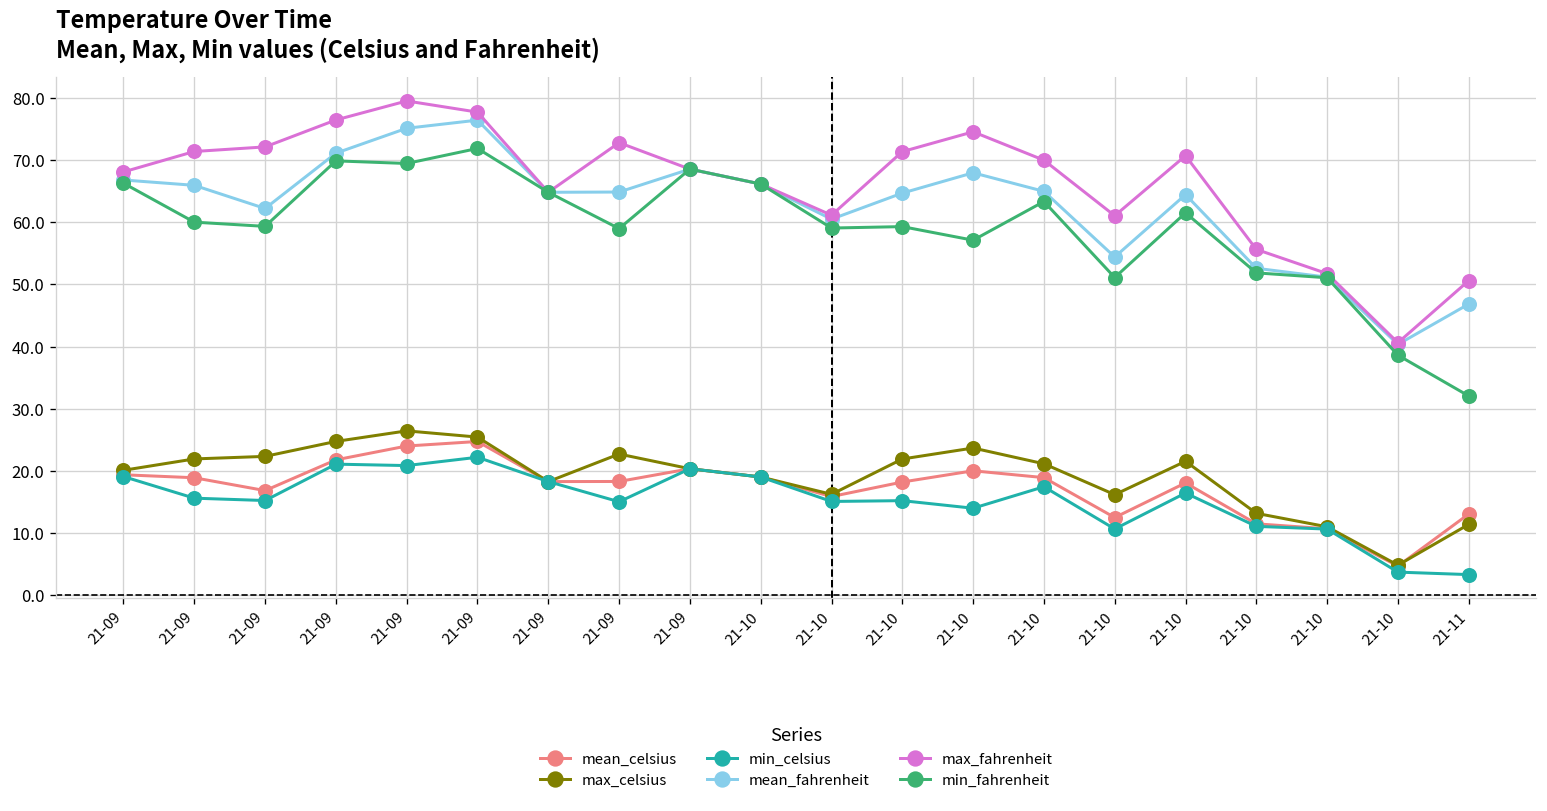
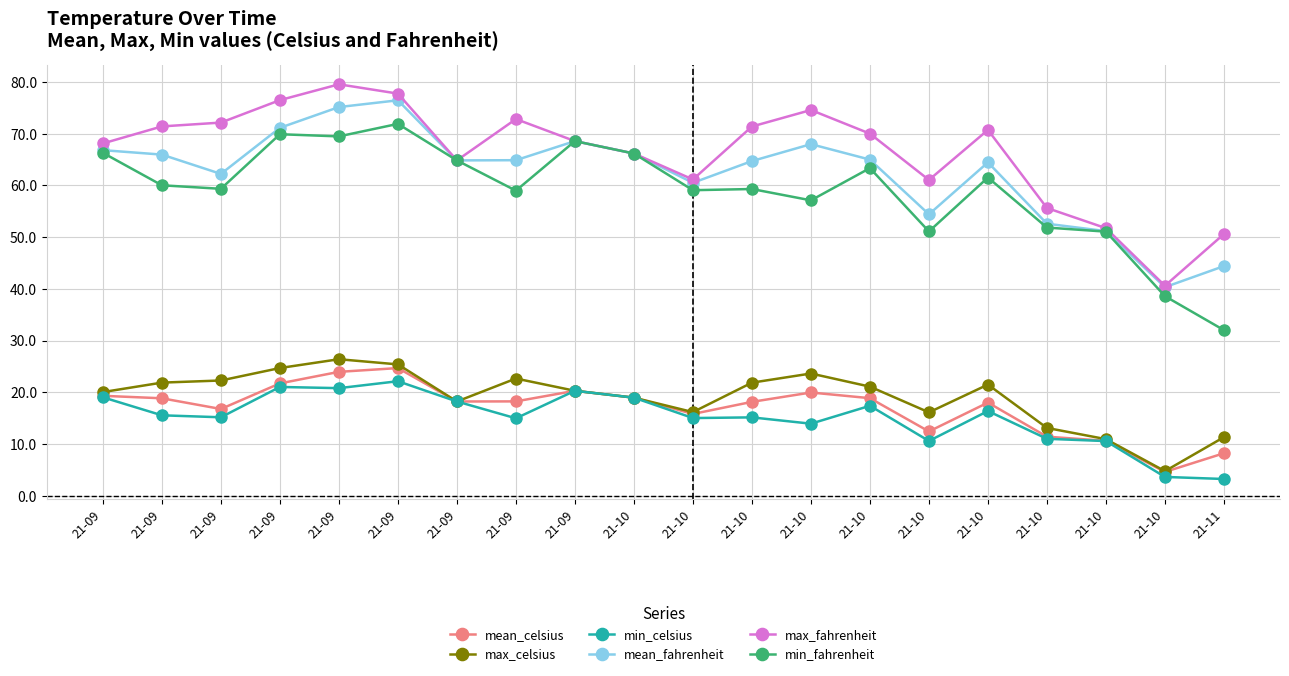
  {
    "mean_celsius": {
-     "21-11": 13
+     "21-11": 8
    },
    "max_celsius": {
      "21-11": 11
    },
    "min_celsius": {
      "21-11": 3
    },
    "mean_fahrenheit": {
-     "21-11": 47
+     "21-11": 44
    },
    "max_fahrenheit": {
      "21-11": 51
    },
    "min_fahrenheit": {
      "21-11": 32
    }
  }
